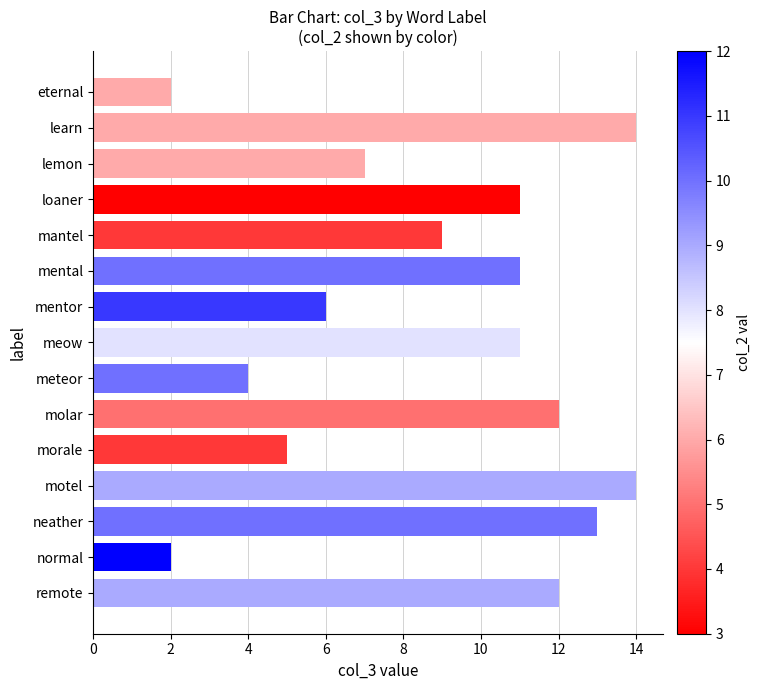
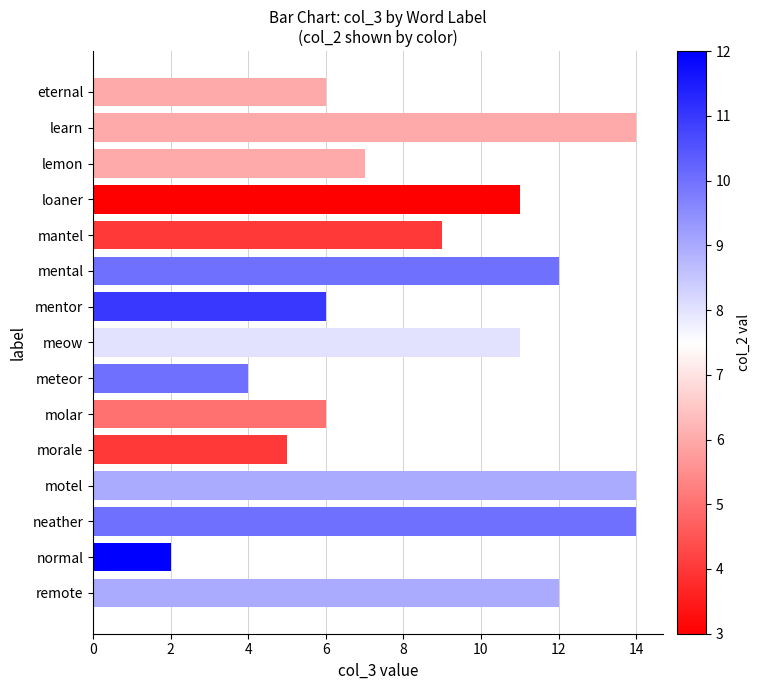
  {
-   "eternal": 2,
+   "eternal": 6,
    "learn": 14,
    "lemon": 7,
    "loaner": 11,
    "mantel": 9,
-   "mental": 11,
+   "mental": 12,
    "mentor": 6,
    "meow": 11,
    "meteor": 4,
-   "molar": 12,
+   "molar": 6,
    "morale": 5,
    "motel": 14,
-   "neather": 13,
+   "neather": 14,
    "normal": 2,
    "remote": 12
  }
